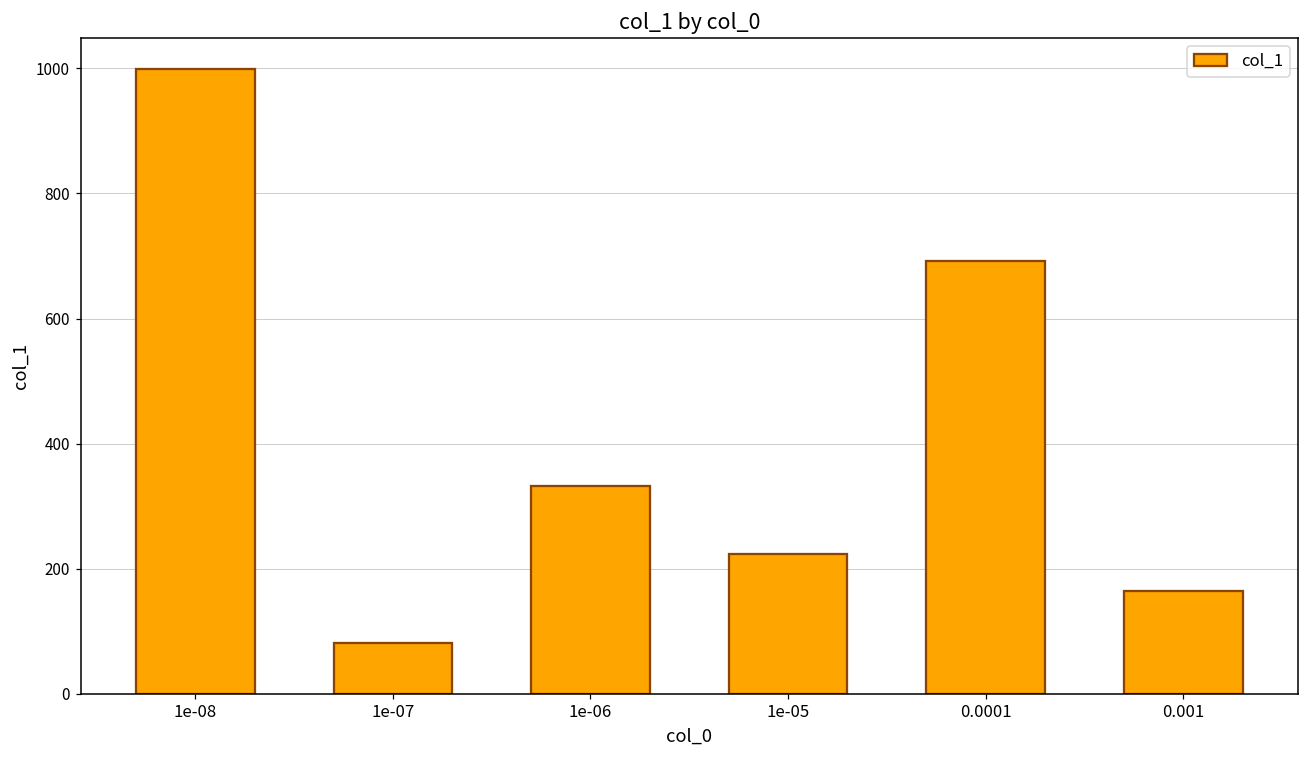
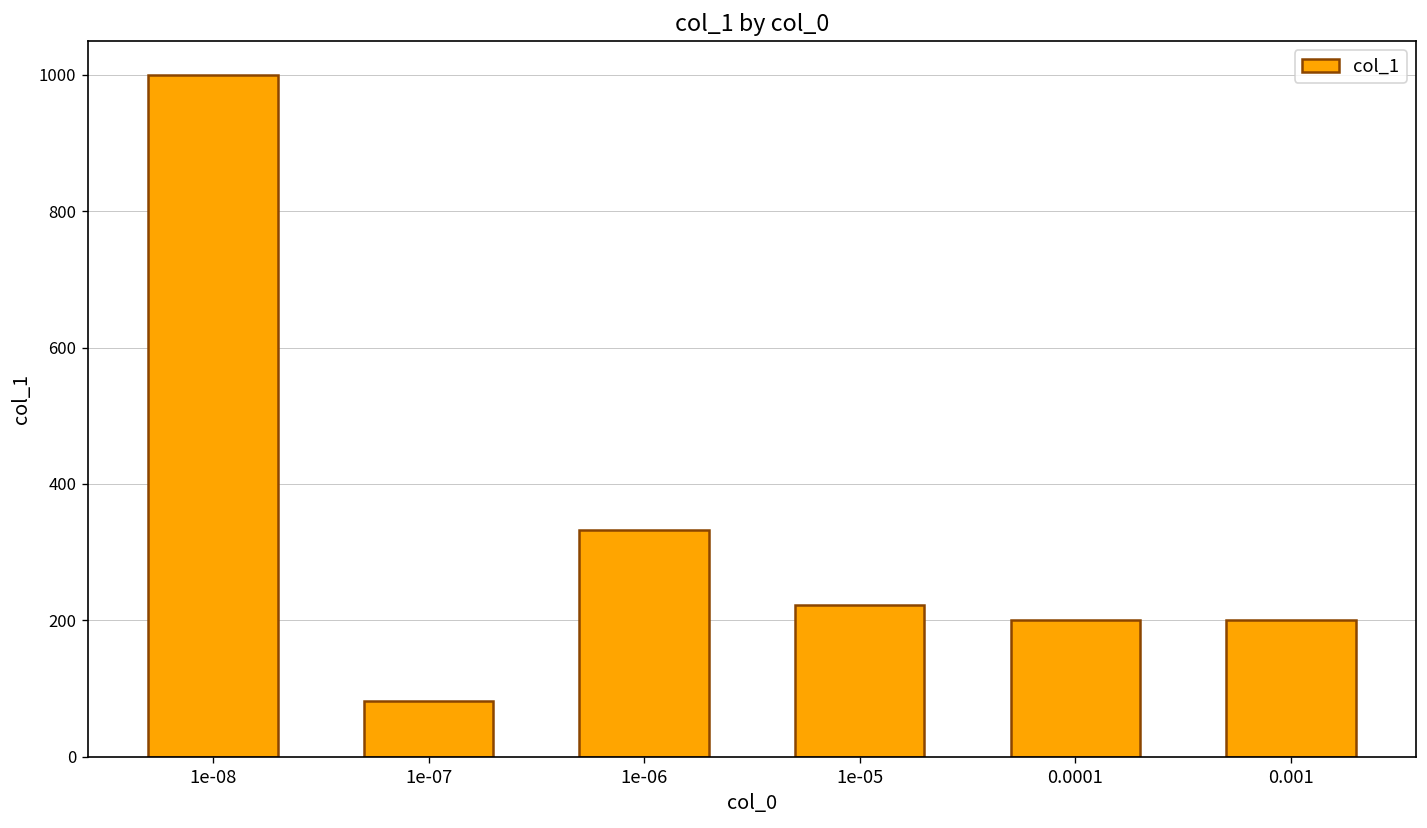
  {
    "1e-08": 1000,
    "1e-07": 80,
    "1e-06": 330,
    "1e-05": 220,
-   "0.0001": 690,
-   "0.001": 160
+   "0.0001": 200,
+   "0.001": 200
  }
